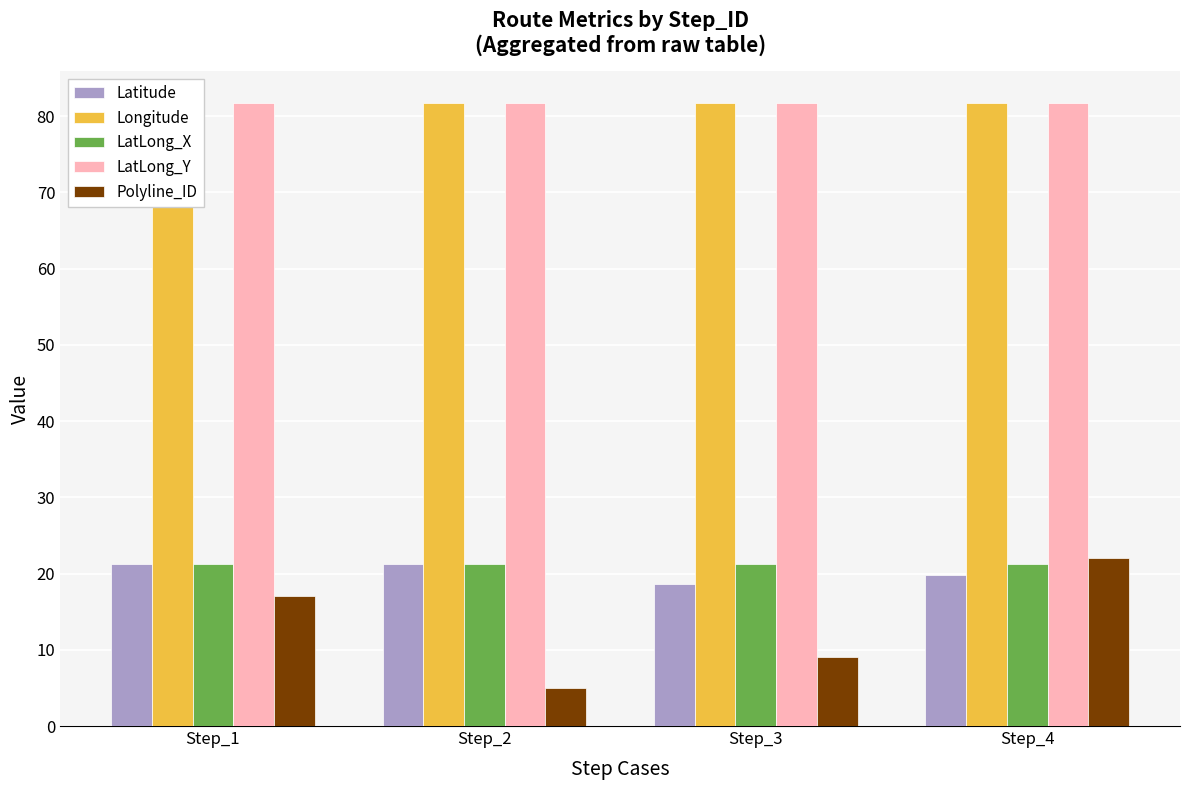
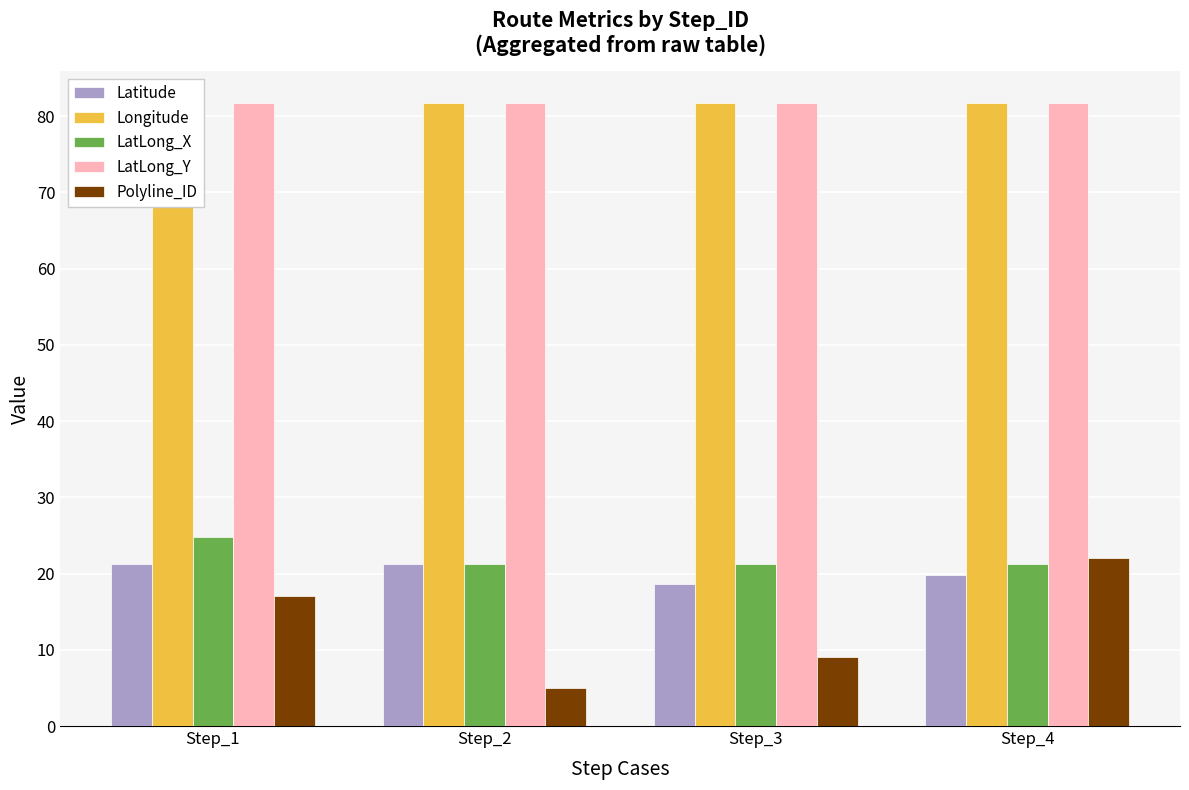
  {
    "Latitude": {
      "Step_1": 21,
      "Step_2": 21,
      "Step_3": 19,
      "Step_4": 20
    },
    "Longitude": {
      "Step_2": 82,
      "Step_3": 82,
      "Step_4": 82
    },
    "LatLong_X": {
-     "Step_1": 21,
+     "Step_1": 25,
      "Step_2": 21,
      "Step_3": 21,
      "Step_4": 21
    },
    "LatLong_Y": {
      "Step_1": 82,
      "Step_2": 82,
      "Step_3": 82,
      "Step_4": 82
    },
    "Polyline_ID": {
      "Step_1": 17,
      "Step_2": 5,
      "Step_3": 9,
      "Step_4": 22
    }
  }
